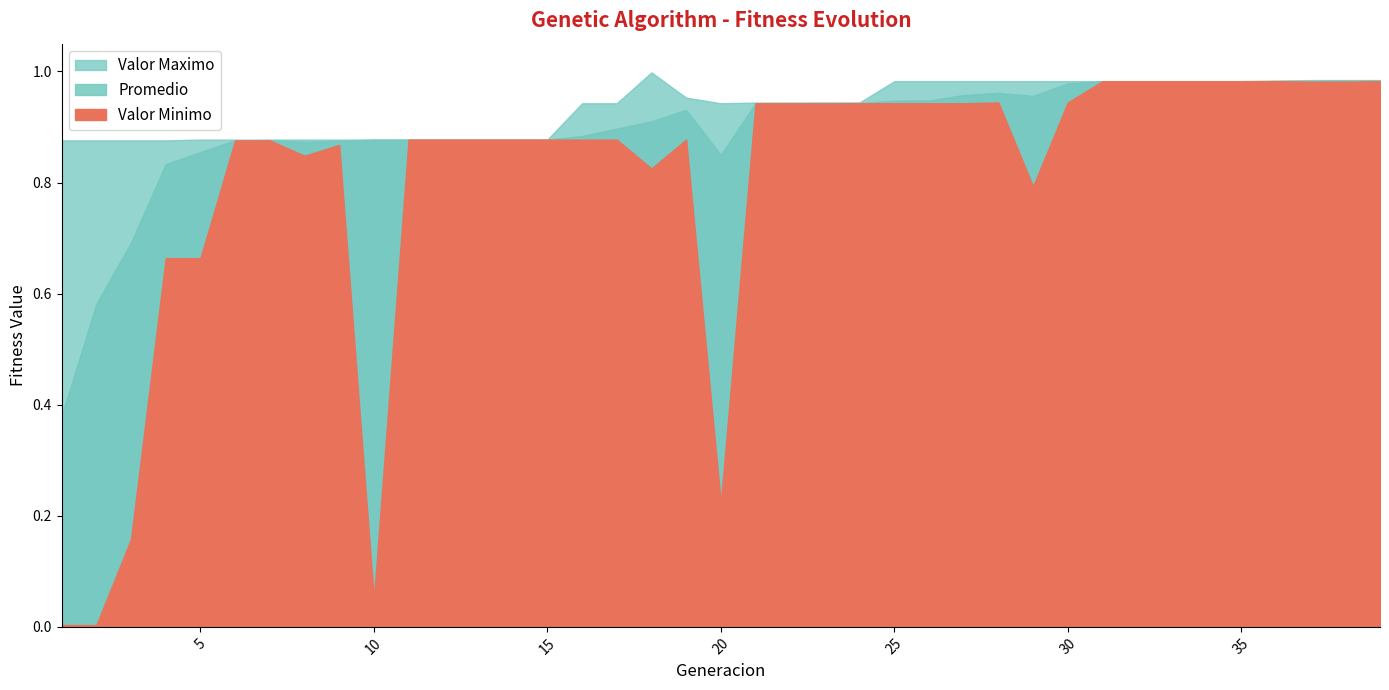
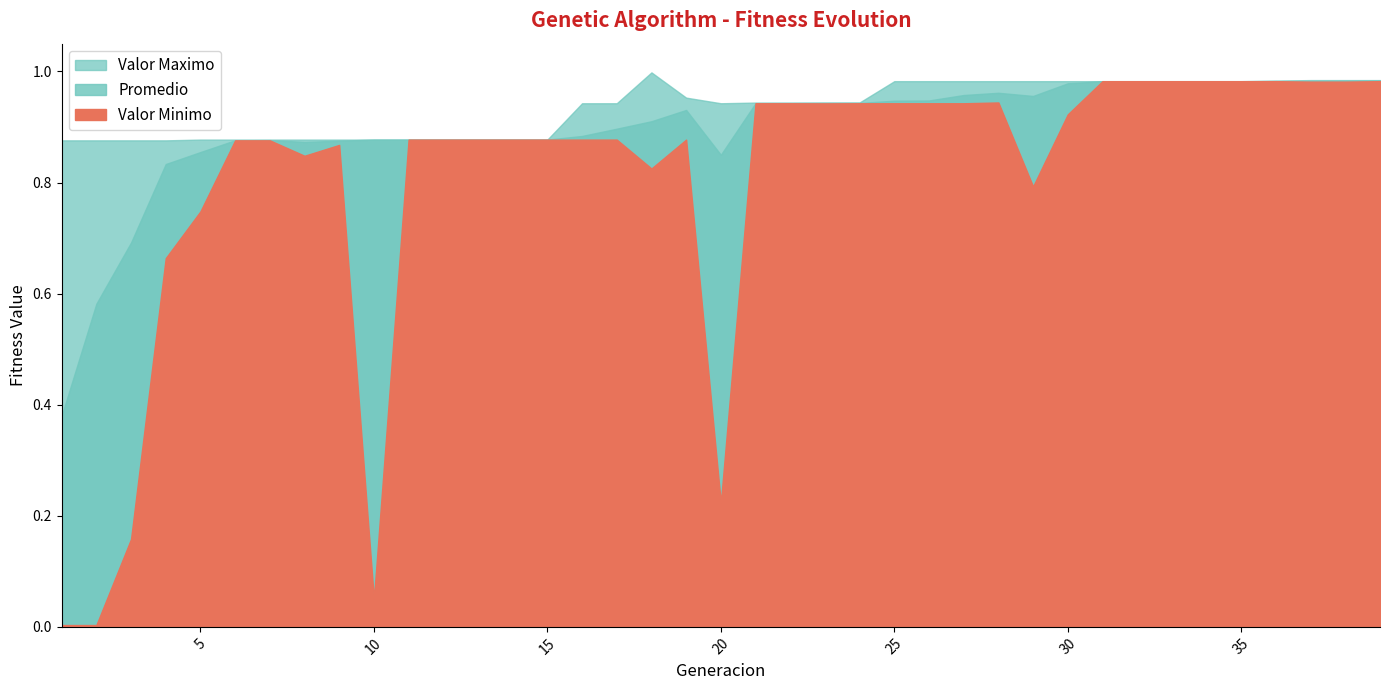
  {
    "Valor Minimo": {
-     "5": 0.66,
+     "5": 0.75,
      "10": 0.05,
      "20": 0.22,
      "25": 0.94,
-     "30": 0.94
+     "30": 0.92
    }
  }
